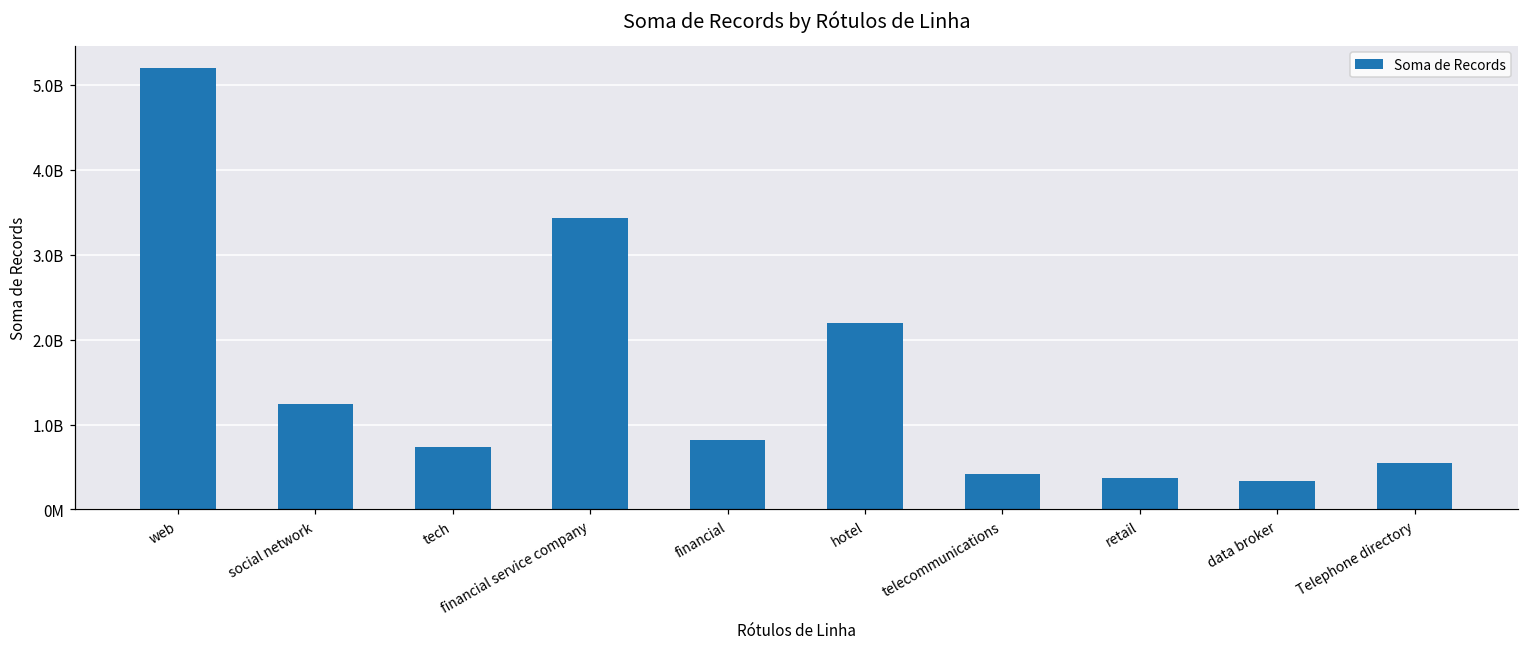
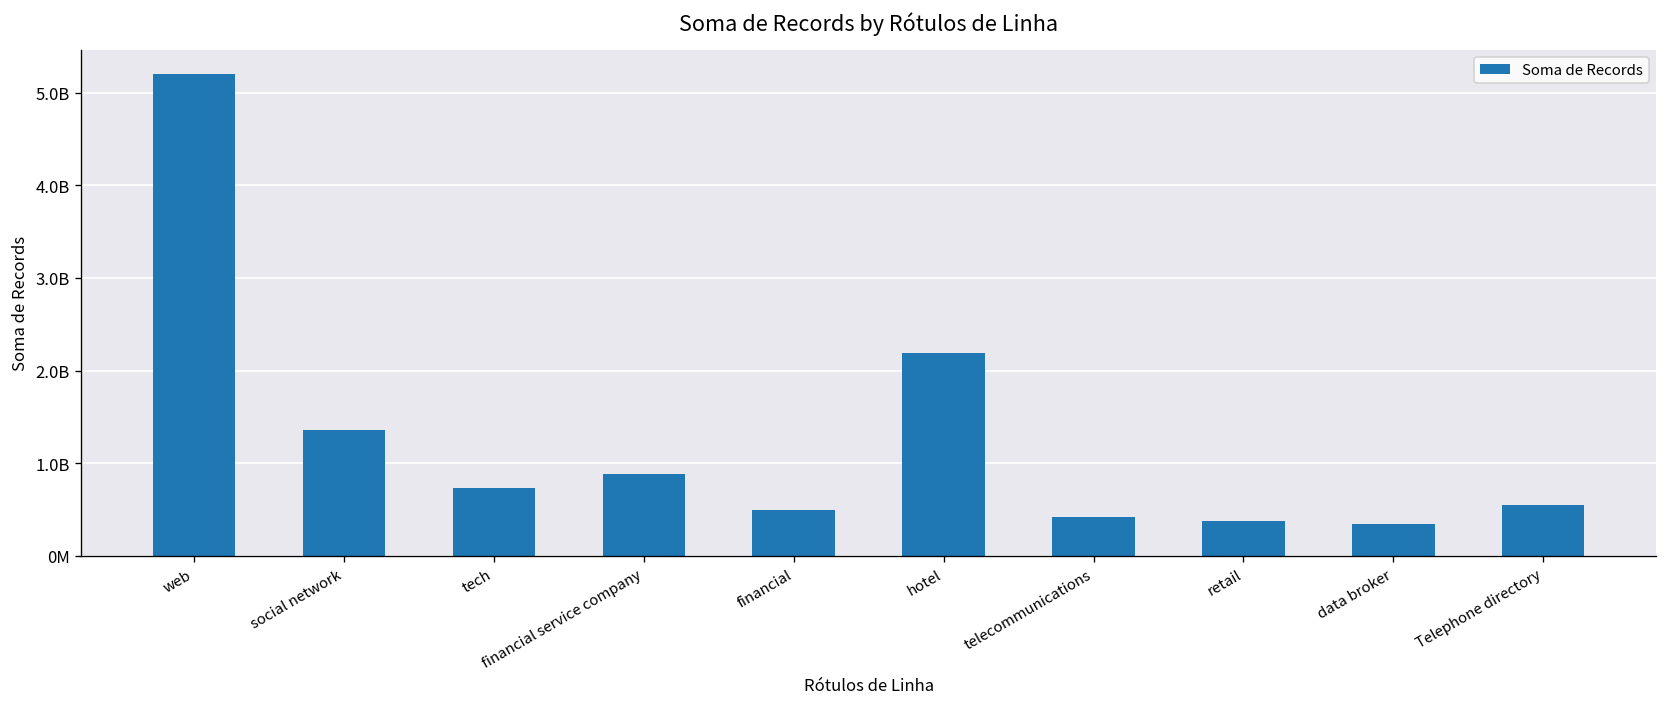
  {
    "web": 5200000000,
-   "social network": 1200000000,
+   "social network": 1400000000,
    "tech": 700000000,
-   "financial service company": 3400000000,
-   "financial": 800000000,
+   "financial service company": 900000000,
+   "financial": 500000000,
    "hotel": 2200000000,
    "telecommunications": 400000000,
    "retail": 400000000,
    "data broker": 300000000,
    "Telephone directory": 500000000
  }
